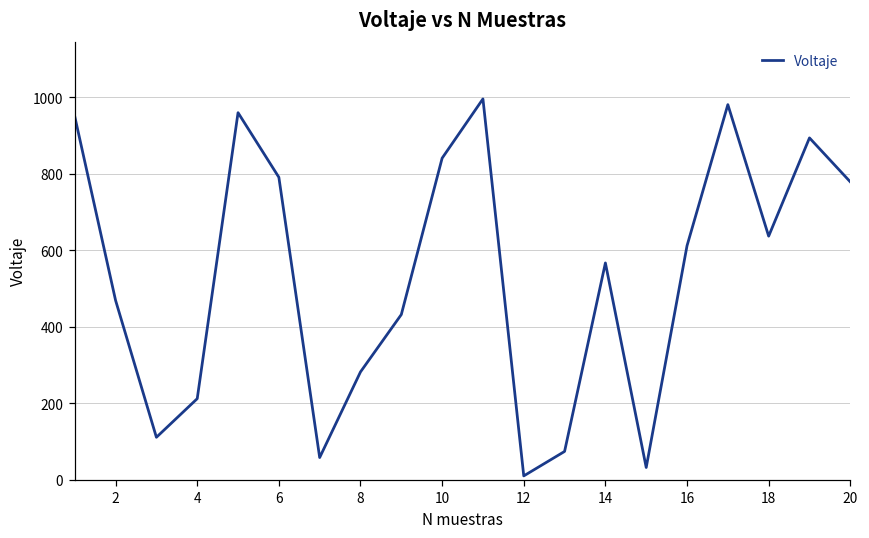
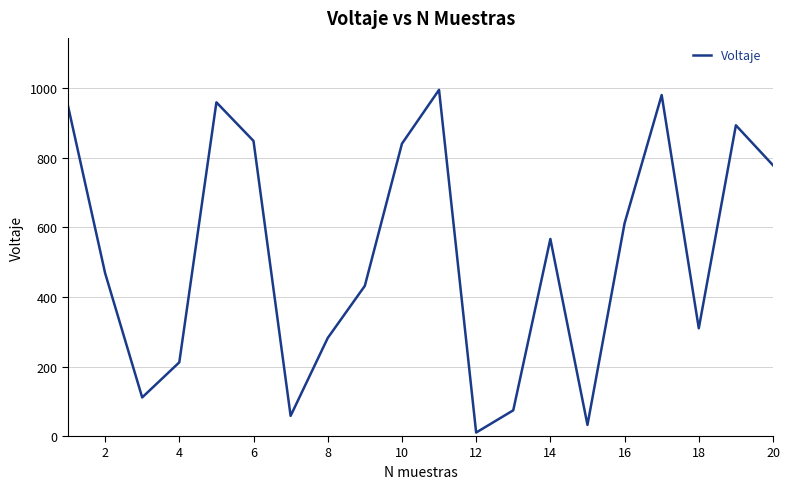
  {
    "2": 470,
    "4": 210,
-   "6": 790,
+   "6": 850,
    "8": 280,
    "10": 840,
    "12": 10,
    "14": 570,
    "16": 610,
-   "18": 640,
+   "18": 310,
    "20": 780
  }
